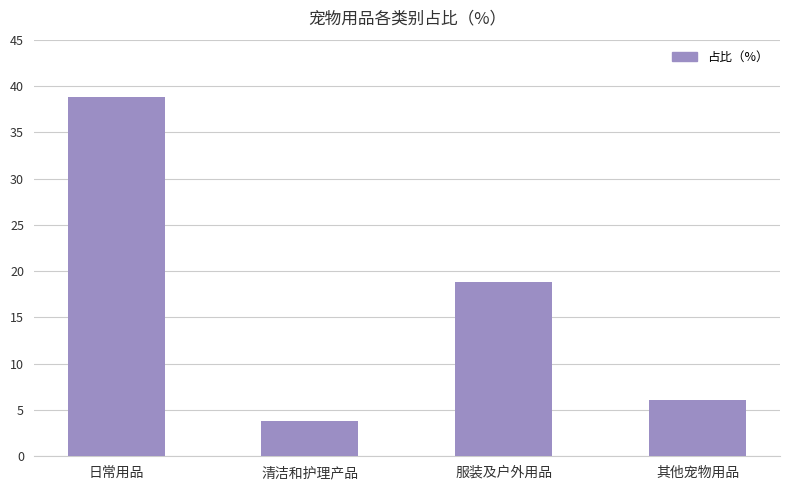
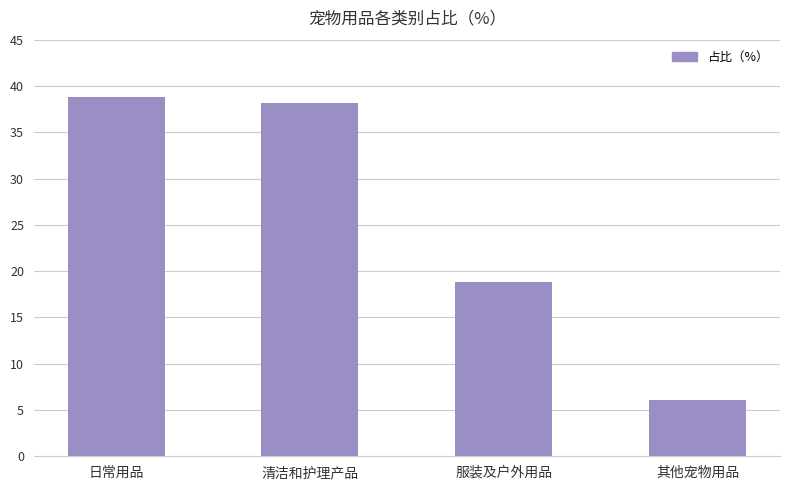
  {
    "日常用品": 39,
-   "清洁和护理产品": 4,
+   "清洁和护理产品": 38,
    "服装及户外用品": 19,
    "其他宠物用品": 6
  }
